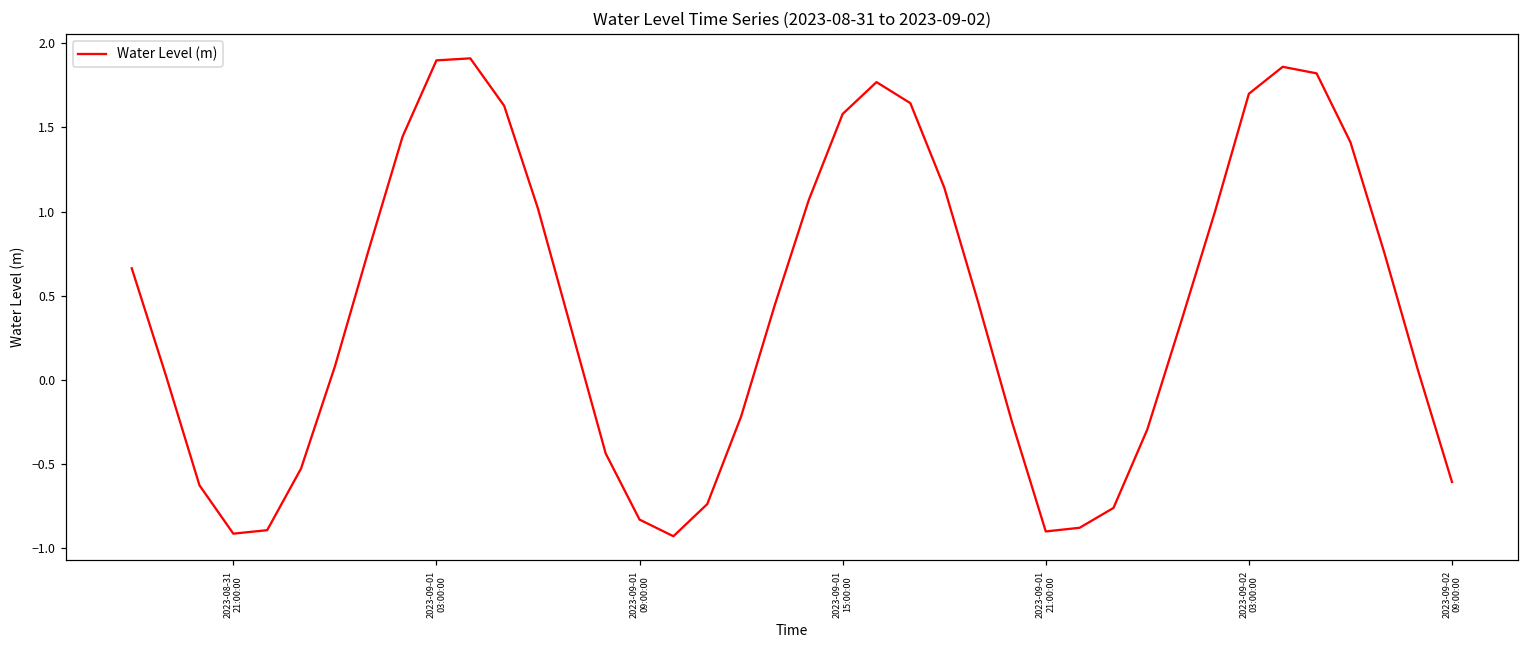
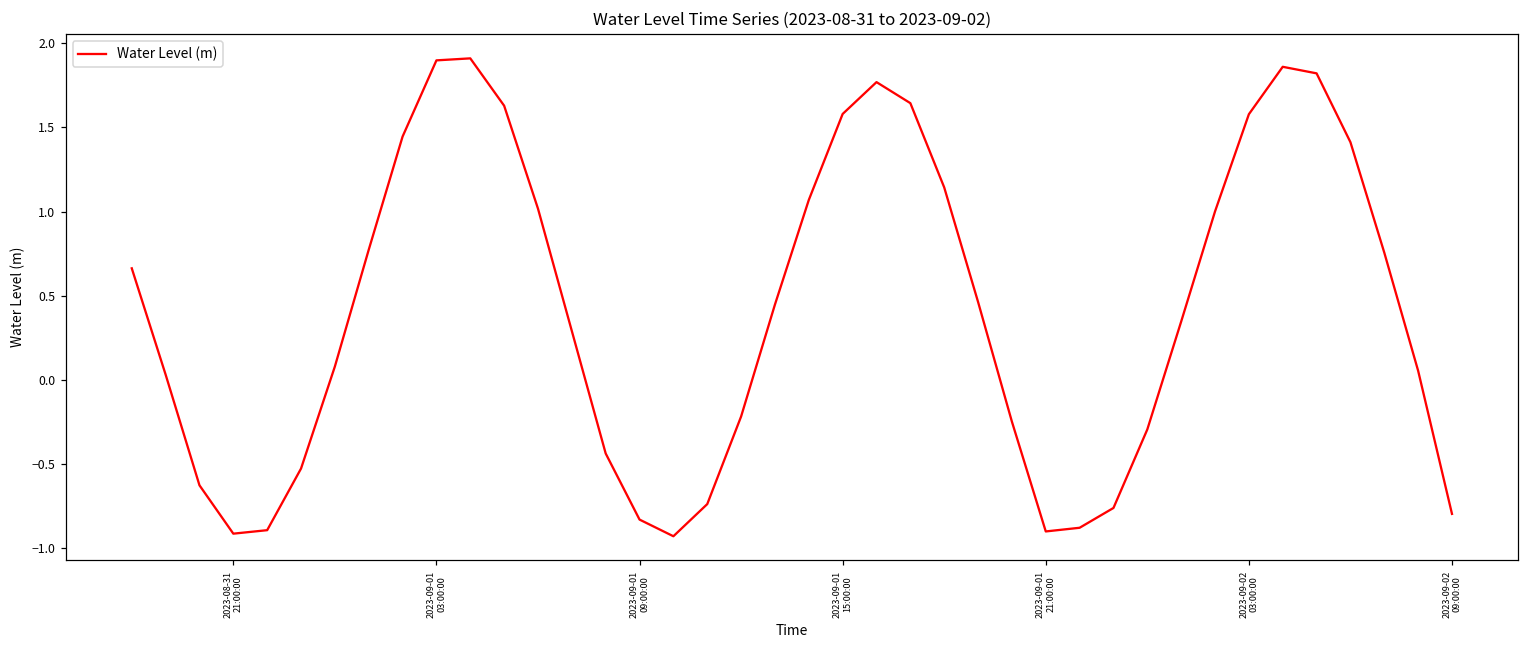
  {
    "2023-08-31 21:00:00": -0.91,
    "2023-09-01 03:00:00": 1.90,
    "2023-09-01 09:00:00": -0.83,
    "2023-09-01 15:00:00": 1.58,
    "2023-09-01 21:00:00": -0.90,
-   "2023-09-02 03:00:00": 1.70,
-   "2023-09-02 09:00:00": -0.61
+   "2023-09-02 03:00:00": 1.58,
+   "2023-09-02 09:00:00": -0.80
  }
